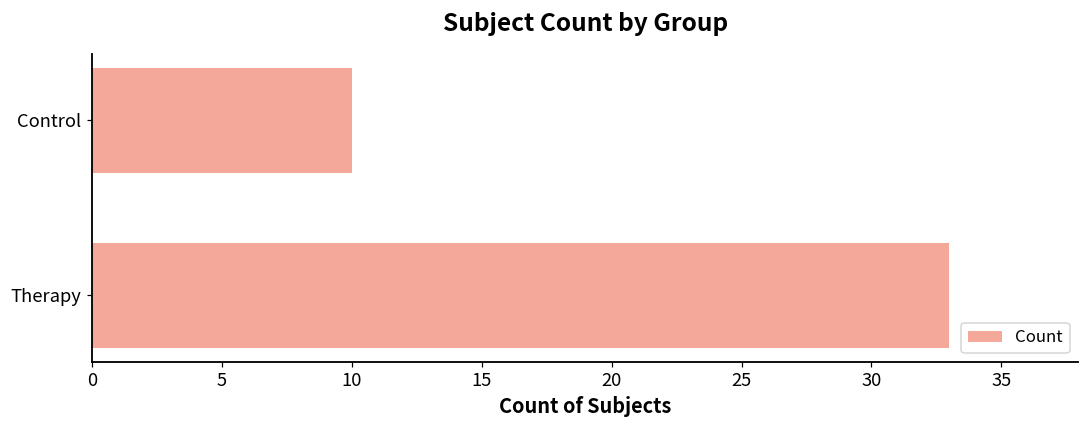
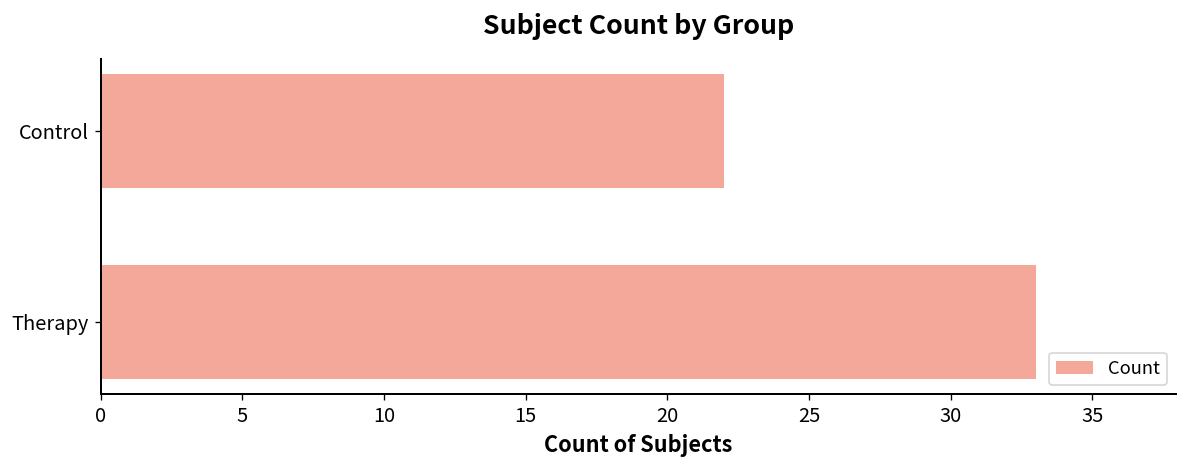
  {
-   "Control": 10,
+   "Control": 22,
    "Therapy": 33
  }
